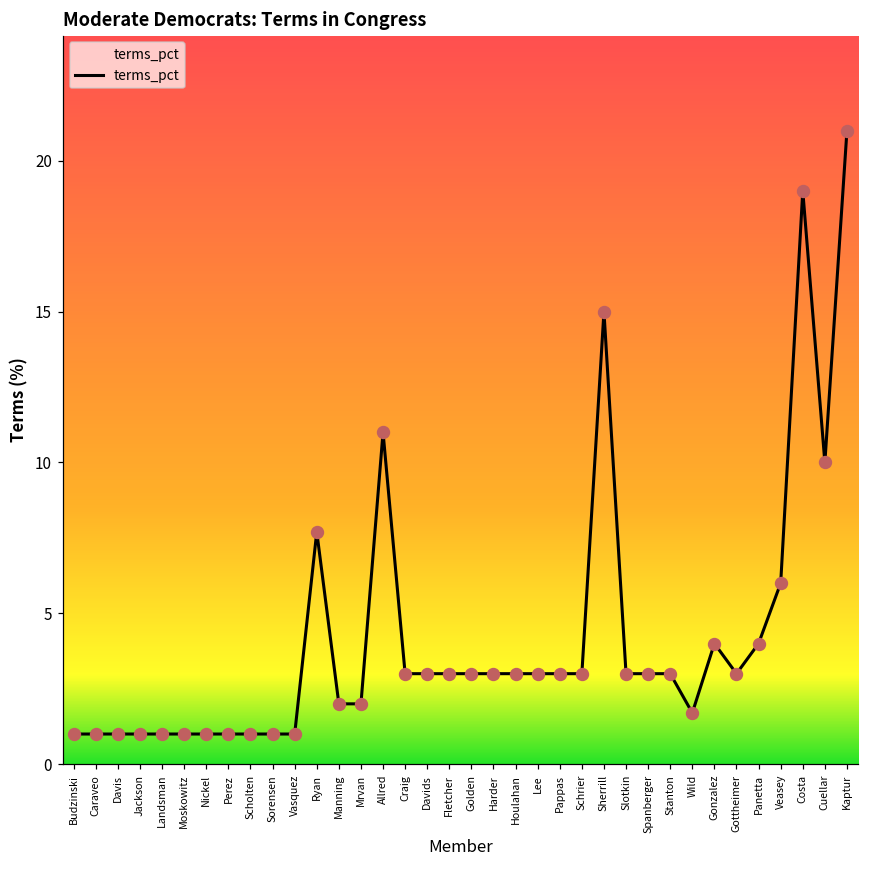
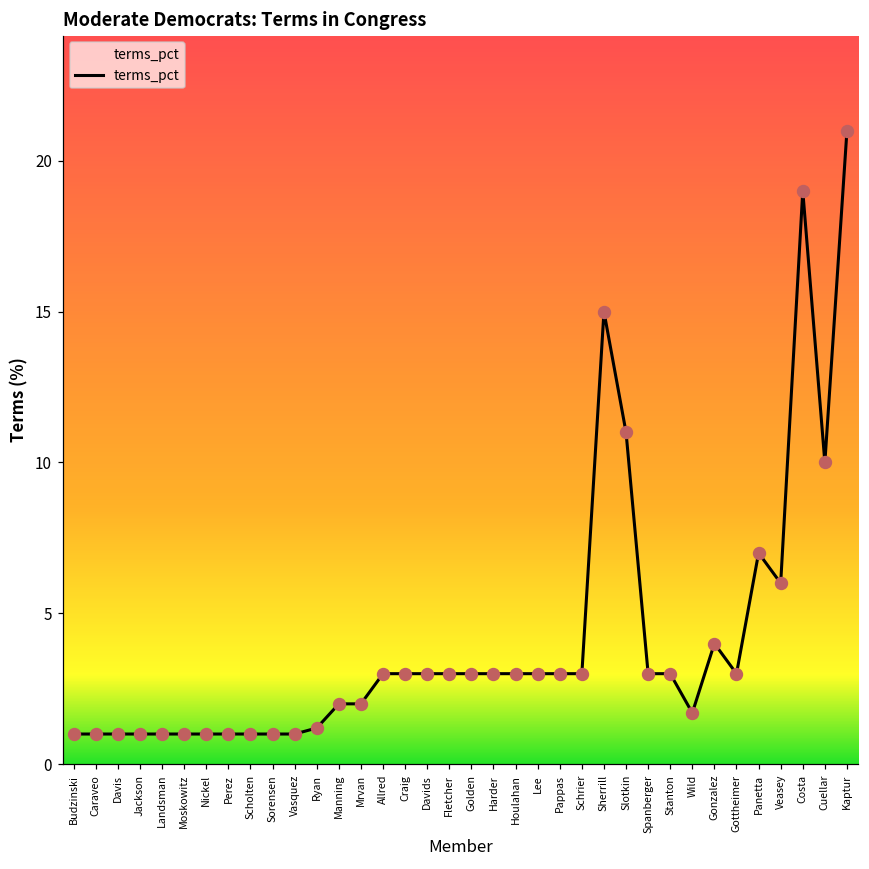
  {
    "Budzinski": 1.0,
    "Caraveo": 1.0,
    "Davis": 1.0,
    "Jackson": 1.0,
    "Landsman": 1.0,
    "Moskowitz": 1.0,
    "Nickel": 1.0,
    "Perez": 1.0,
    "Scholten": 1.0,
    "Sorensen": 1.0,
    "Vasquez": 1.0,
-   "Ryan": 7.7,
+   "Ryan": 1.2,
    "Manning": 2.0,
    "Mrvan": 2.0,
-   "Allred": 11,
+   "Allred": 3,
    "Craig": 3.0,
    "Davids": 3.0,
    "Fletcher": 3.0,
    "Golden": 3.0,
    "Harder": 3.0,
    "Houlahan": 3.0,
    "Lee": 3.0,
    "Pappas": 3.0,
    "Schrier": 3.0,
    "Sherrill": 15.0,
-   "Slotkin": 3,
+   "Slotkin": 11,
    "Spanberger": 3.0,
    "Stanton": 3.0,
    "Wild": 1.7,
    "Gonzalez": 4.0,
    "Gottheimer": 3.0,
-   "Panetta": 4,
+   "Panetta": 7,
    "Veasey": 6.0,
    "Costa": 19.0,
    "Cuellar": 10.0,
    "Kaptur": 21.0
  }
